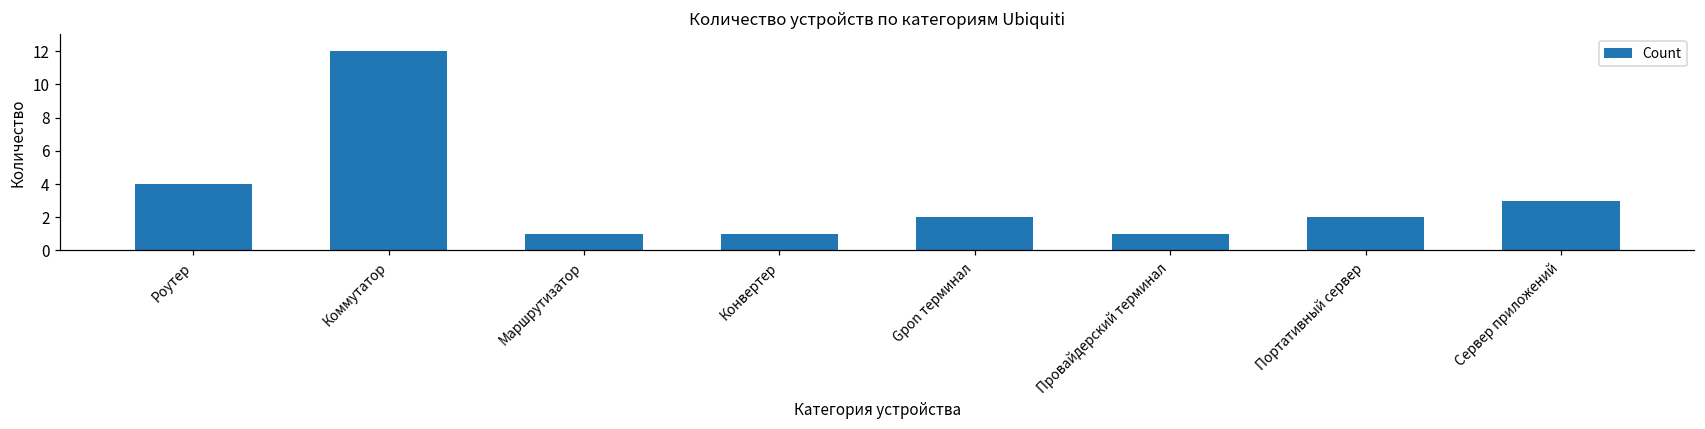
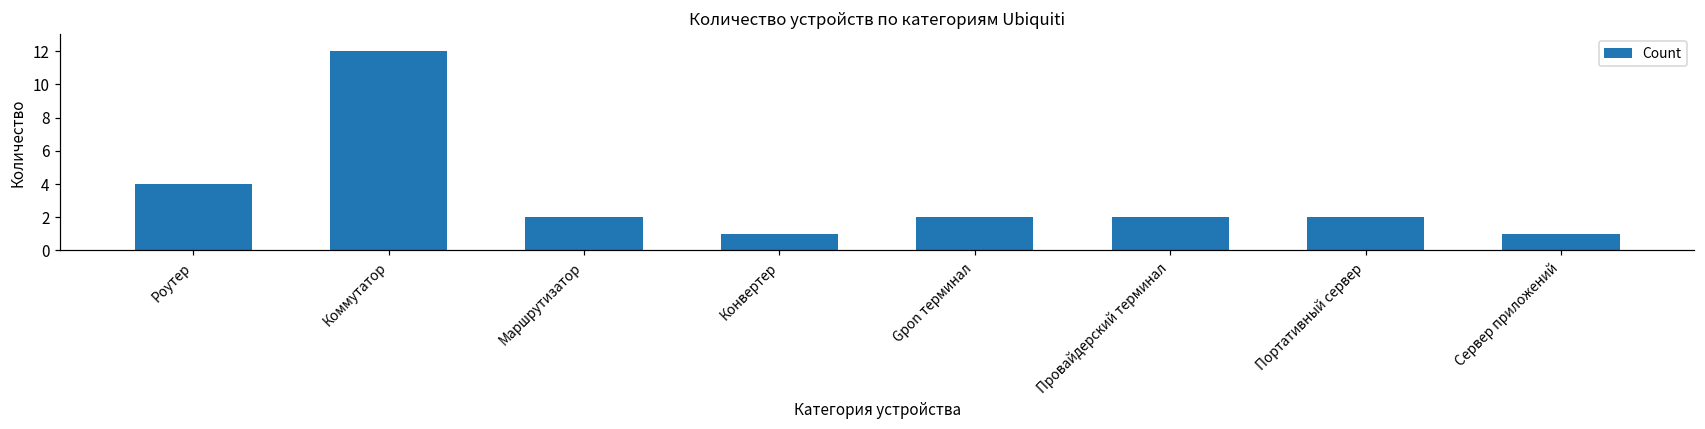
  {
    "Роутер": 4,
    "Коммутатор": 12,
-   "Маршрутизатор": 1,
+   "Маршрутизатор": 2,
    "Конвертер": 1,
    "Gpon терминал": 2,
-   "Провайдерский терминал": 1,
+   "Провайдерский терминал": 2,
    "Портативный сервер": 2,
-   "Сервер приложений": 3
+   "Сервер приложений": 1
  }
